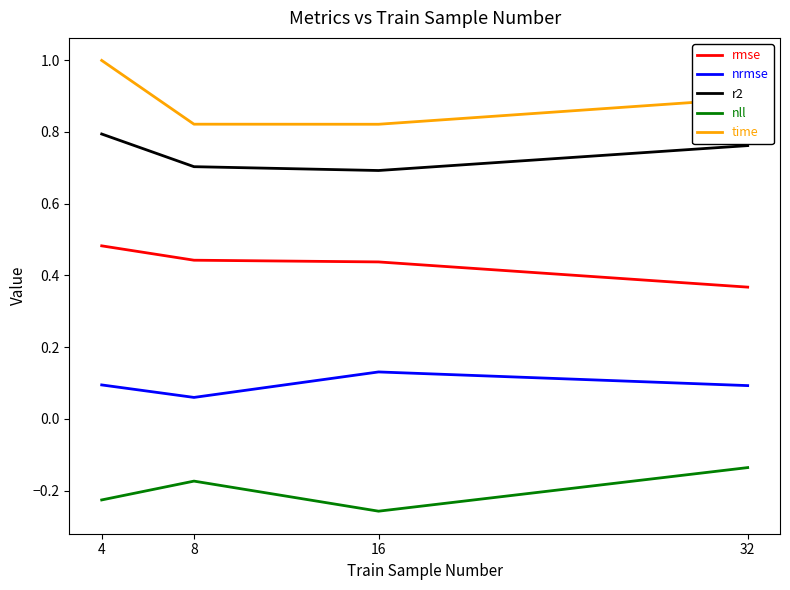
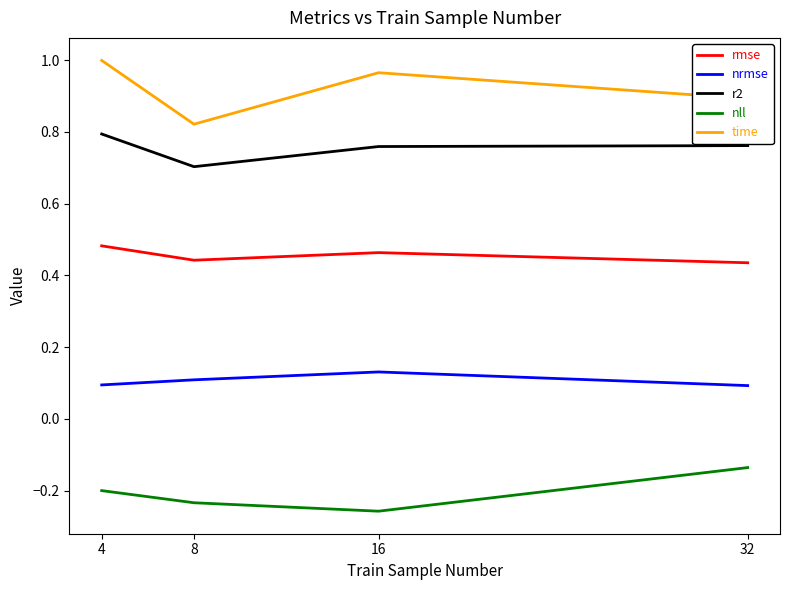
  {
    "rmse": {
      "4": 0.48,
      "8": 0.44,
-     "16": 0.44,
-     "32": 0.37
+     "16": 0.46,
+     "32": 0.44
    },
    "nrmse": {
      "4": 0.09,
-     "8": 0.06,
+     "8": 0.11,
      "16": 0.13,
      "32": 0.09
    },
    "r2": {
      "4": 0.79,
      "8": 0.70,
-     "16": 0.69,
+     "16": 0.76,
      "32": 0.76
    },
    "nll": {
-     "4": -0.23,
-     "8": -0.17,
+     "4": -0.20,
+     "8": -0.23,
      "16": -0.26,
      "32": -0.14
    },
    "time": {
      "4": 1.00,
      "8": 0.82,
-     "16": 0.82
+     "16": 0.97
    }
  }
